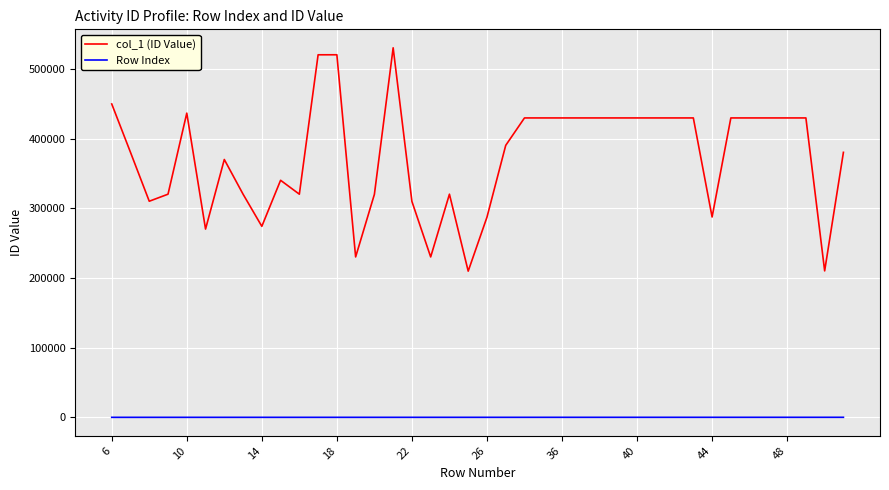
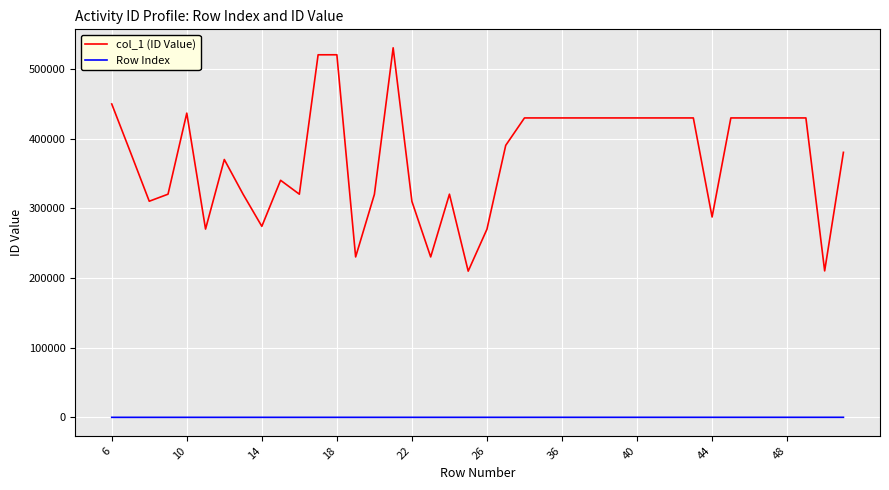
  {
    "col_1 (ID Value)": {
      "6": 450000,
      "10": 440000,
      "14": 270000,
      "18": 520000,
      "22": 310000,
-     "26": 290000,
+     "26": 270000,
      "36": 430000,
      "40": 430000,
      "44": 290000,
      "48": 430000
    },
    "Row Index": {
      "6": 0,
      "10": 0,
      "14": 0,
      "18": 0,
      "22": 0,
      "26": 0,
      "36": 0,
      "40": 0,
      "44": 0,
      "48": 0
    }
  }
